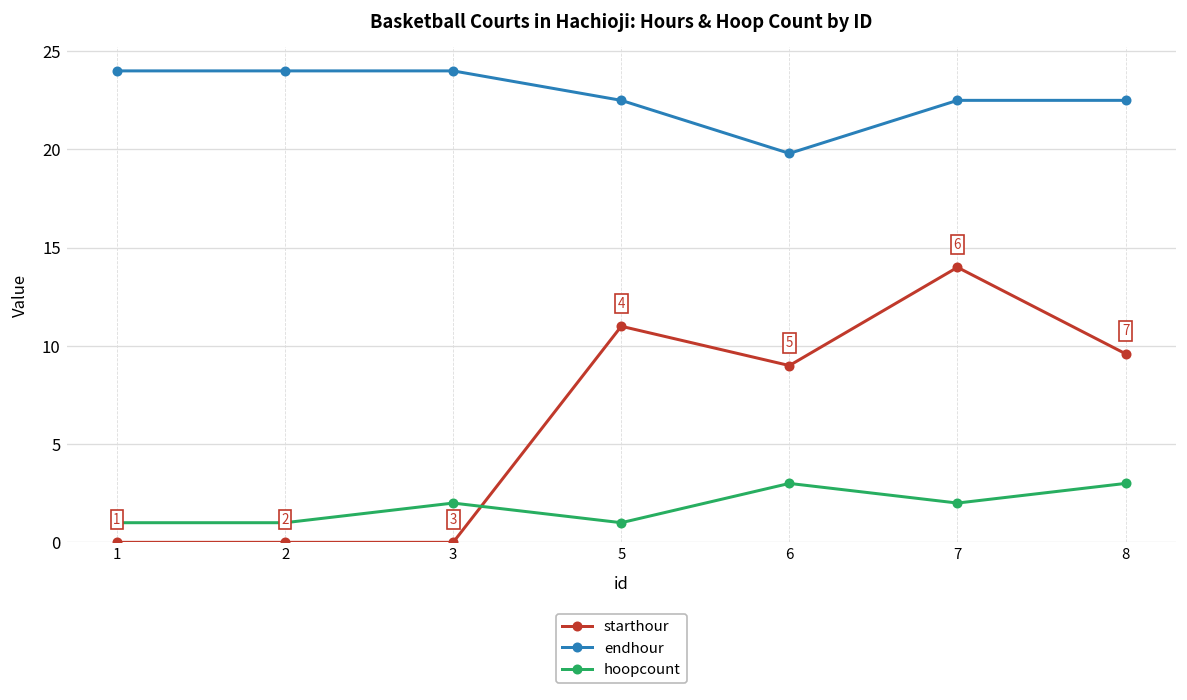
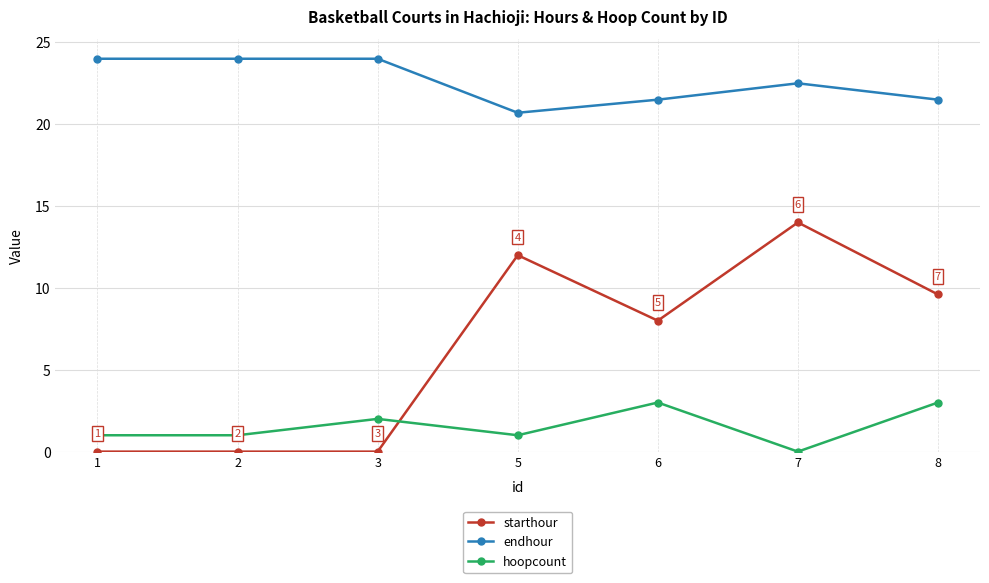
  {
    "starthour": {
      "1": 0,
      "2": 0,
      "3": 0,
-     "5": 11,
-     "6": 9
+     "5": 12,
+     "6": 8
    },
    "endhour": {
      "1": 24.0,
      "2": 24.0,
      "3": 24.0,
-     "5": 22.5,
-     "6": 19.8,
+     "5": 20.7,
+     "6": 21.5,
      "7": 22.5,
-     "8": 22.5
+     "8": 21.5
    },
    "hoopcount": {
      "5": 1,
      "6": 3,
-     "7": 2,
+     "7": 0,
      "8": 3
    }
  }
